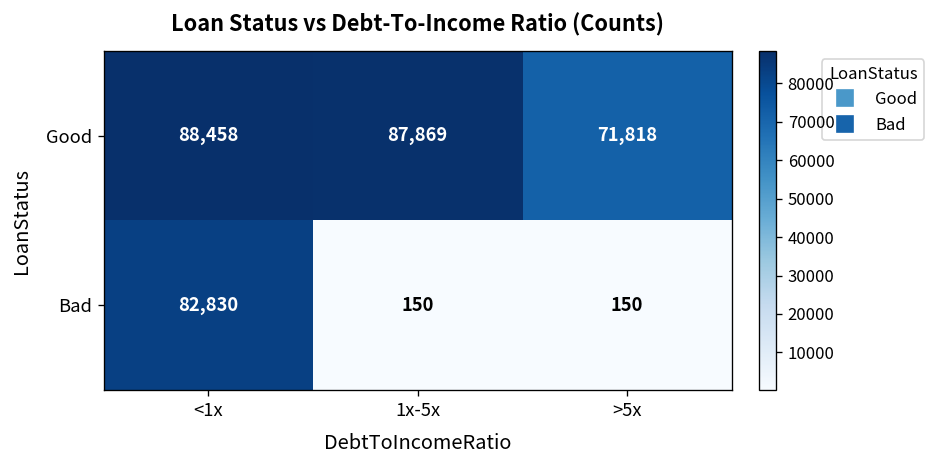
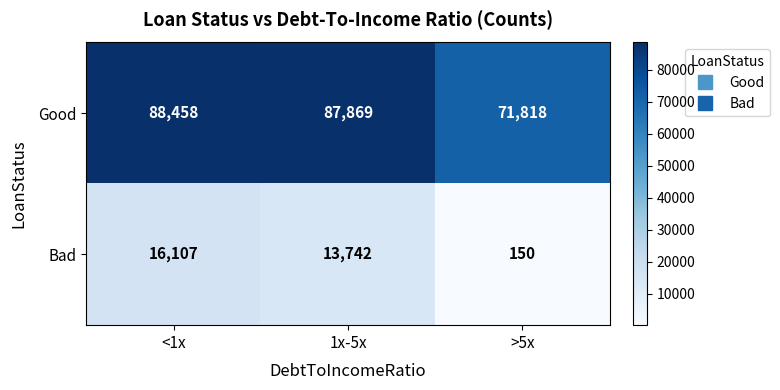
  {
    "Good": {
      "<1x": "88,458",
      "1x-5x": "87,869",
      ">5x": "71,818"
    },
    "Bad": {
-     "<1x": "82,830",
-     "1x-5x": "150",
+     "<1x": "16,107",
+     "1x-5x": "13,742",
      ">5x": "150"
    }
  }
